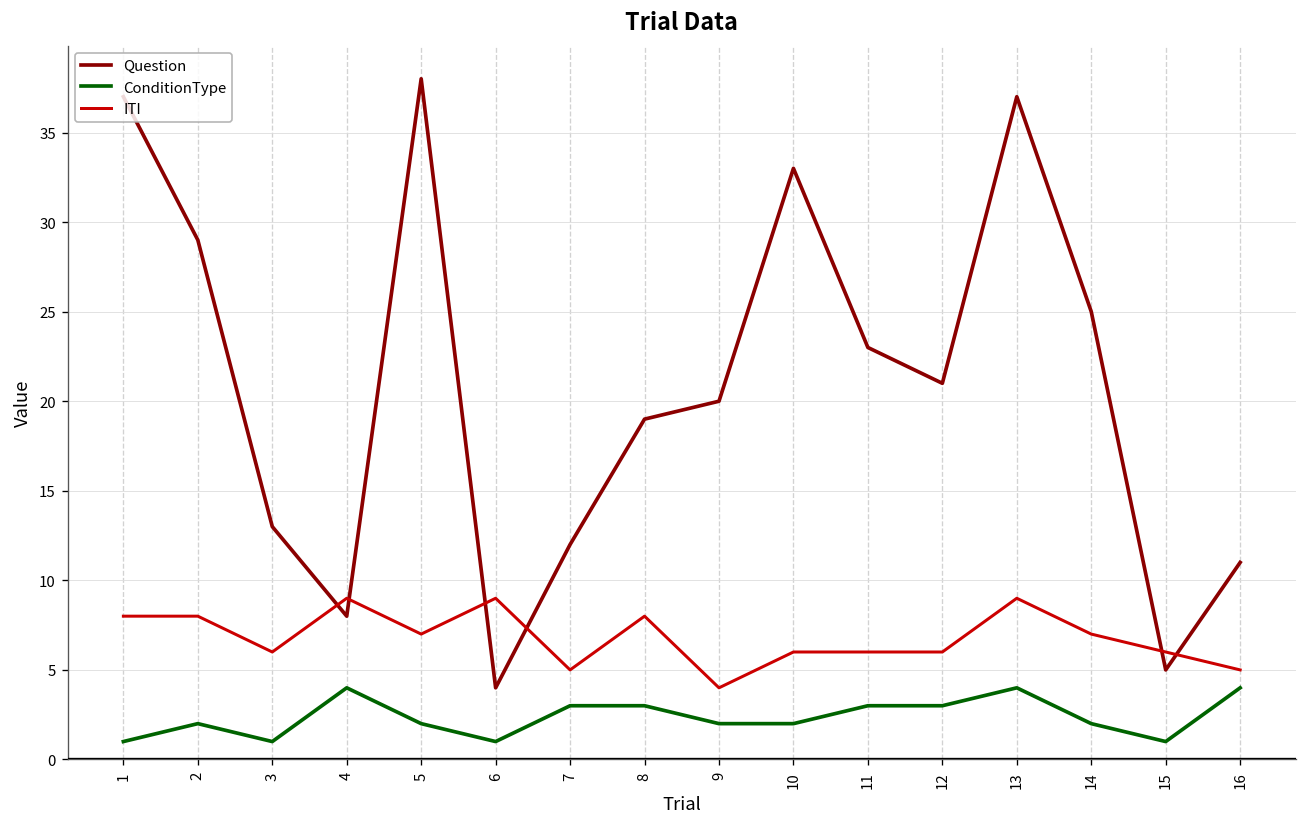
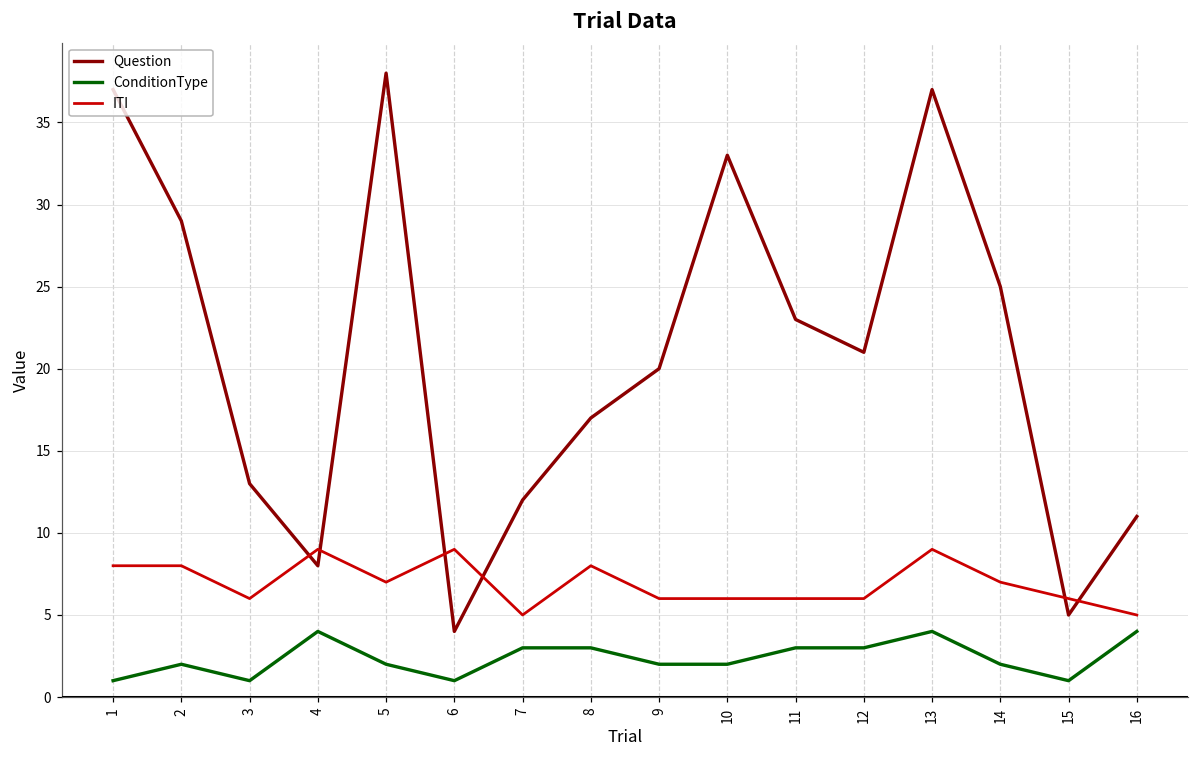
  {
    "Question": {
      "2": 29,
      "3": 13,
      "4": 8,
      "5": 38,
      "6": 4,
      "7": 12,
-     "8": 19,
+     "8": 17,
      "9": 20,
      "10": 33,
      "11": 23,
      "12": 21,
      "13": 37,
      "14": 25,
      "15": 5,
      "16": 11
    },
    "ConditionType": {
      "1": 1,
      "2": 2,
      "3": 1,
      "4": 4,
      "5": 2,
      "6": 1,
      "7": 3,
      "8": 3,
      "9": 2,
      "10": 2,
      "11": 3,
      "12": 3,
      "13": 4,
      "14": 2,
      "15": 1,
      "16": 4
    },
    "ITI": {
      "1": 8,
      "2": 8,
      "3": 6,
      "4": 9,
      "5": 7,
      "6": 9,
      "7": 5,
      "8": 8,
-     "9": 4,
+     "9": 6,
      "10": 6,
      "11": 6,
      "12": 6,
      "13": 9,
      "14": 7,
      "15": 6,
      "16": 5
    }
  }
